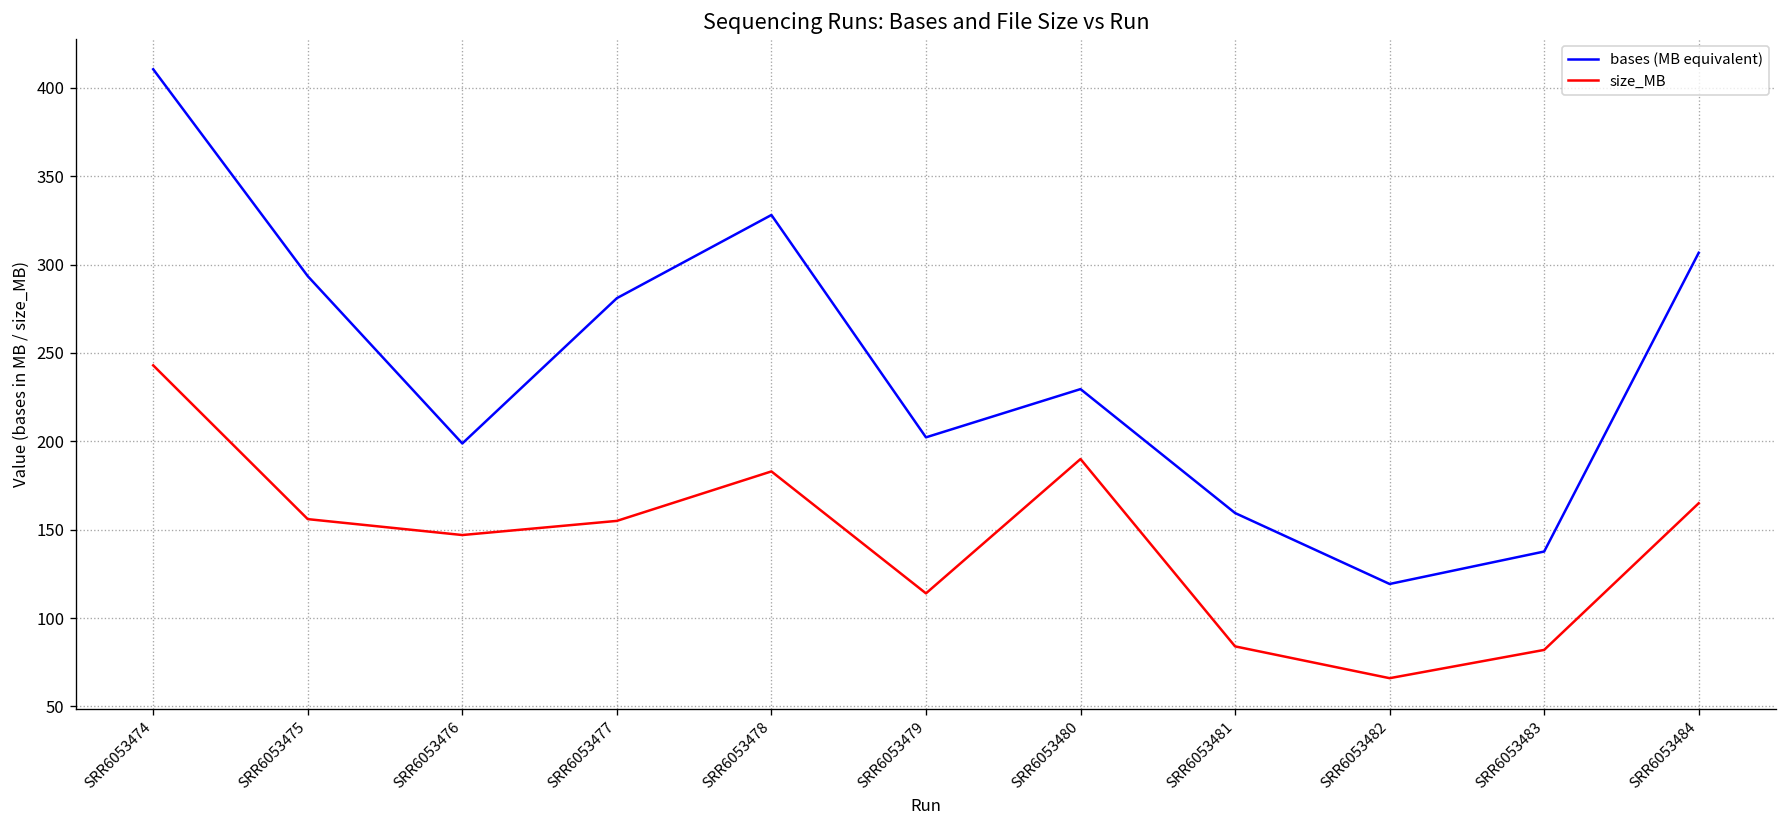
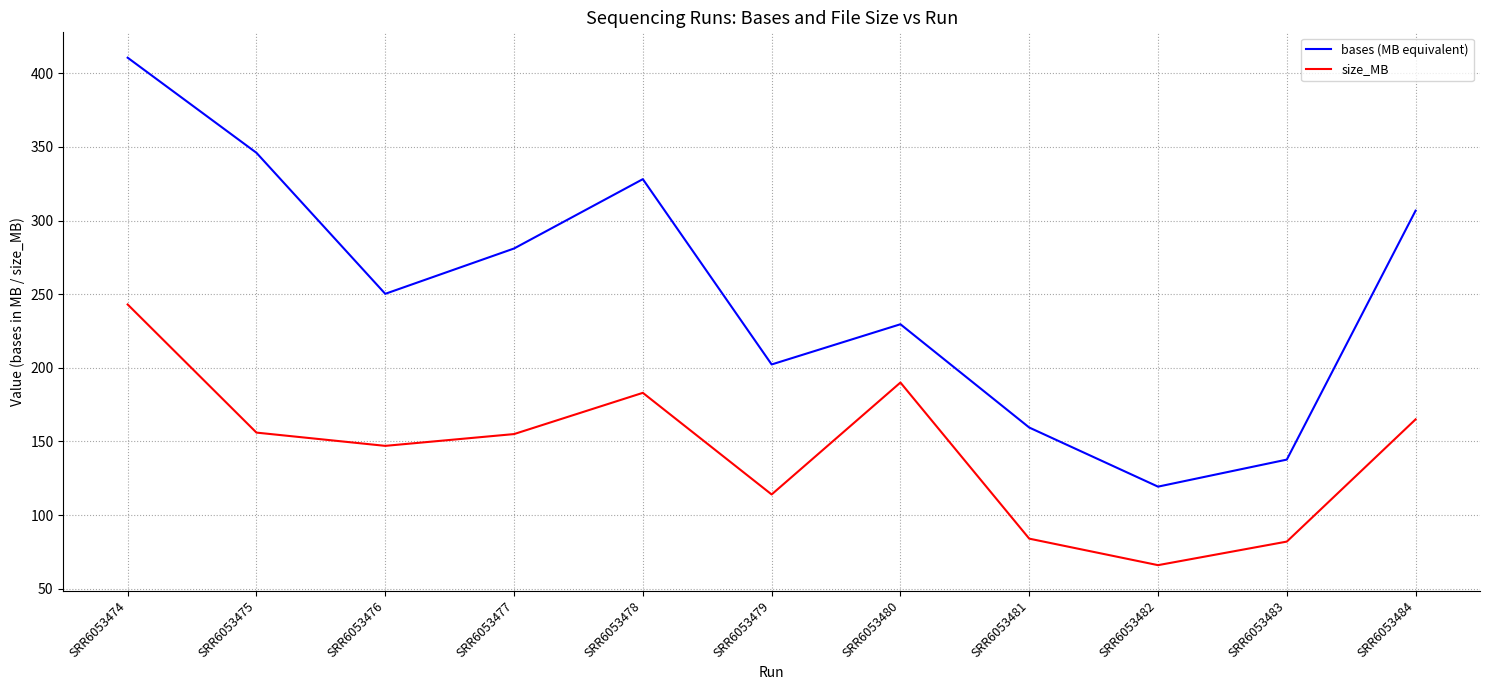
  {
    "bases (MB equivalent)": {
      "SRR6053474": 411,
-     "SRR6053475": 293,
-     "SRR6053476": 199,
+     "SRR6053475": 346,
+     "SRR6053476": 250,
      "SRR6053477": 281,
      "SRR6053478": 328,
      "SRR6053479": 202,
      "SRR6053480": 230,
      "SRR6053481": 159,
      "SRR6053482": 119,
      "SRR6053483": 138,
      "SRR6053484": 307
    },
    "size_MB": {
      "SRR6053474": 243,
      "SRR6053475": 156,
      "SRR6053476": 147,
      "SRR6053477": 155,
      "SRR6053478": 183,
      "SRR6053479": 114,
      "SRR6053480": 190,
      "SRR6053481": 84,
      "SRR6053482": 66,
      "SRR6053483": 82,
      "SRR6053484": 165
    }
  }
